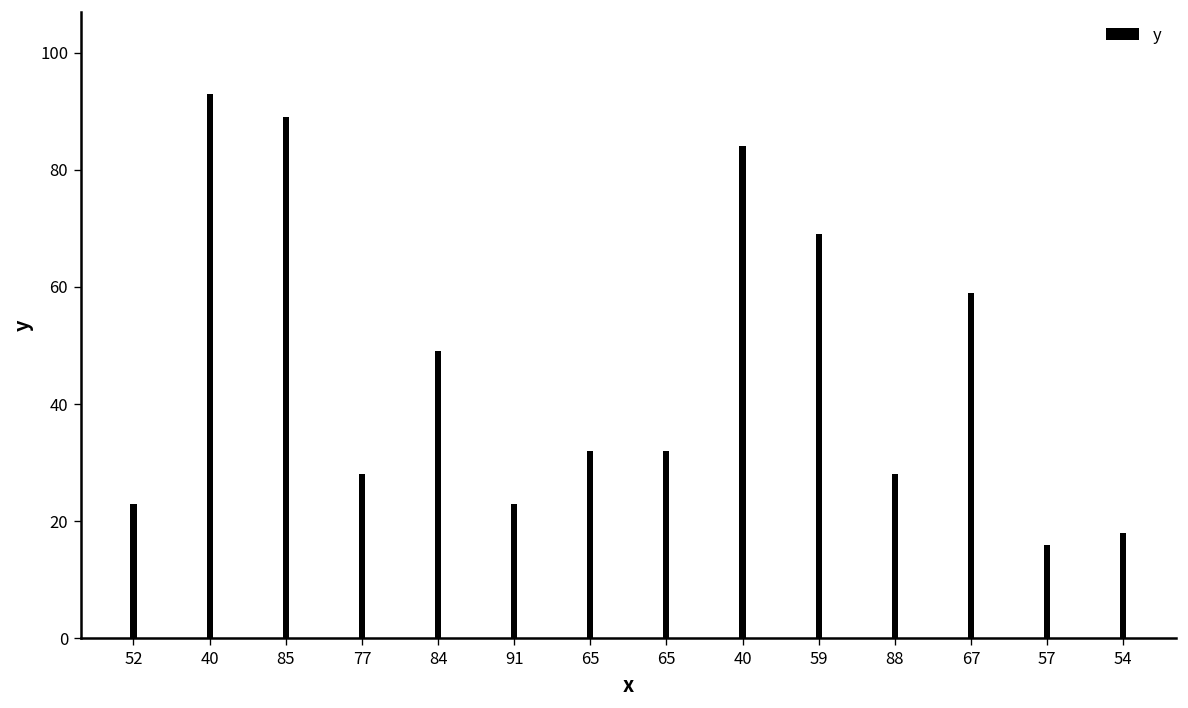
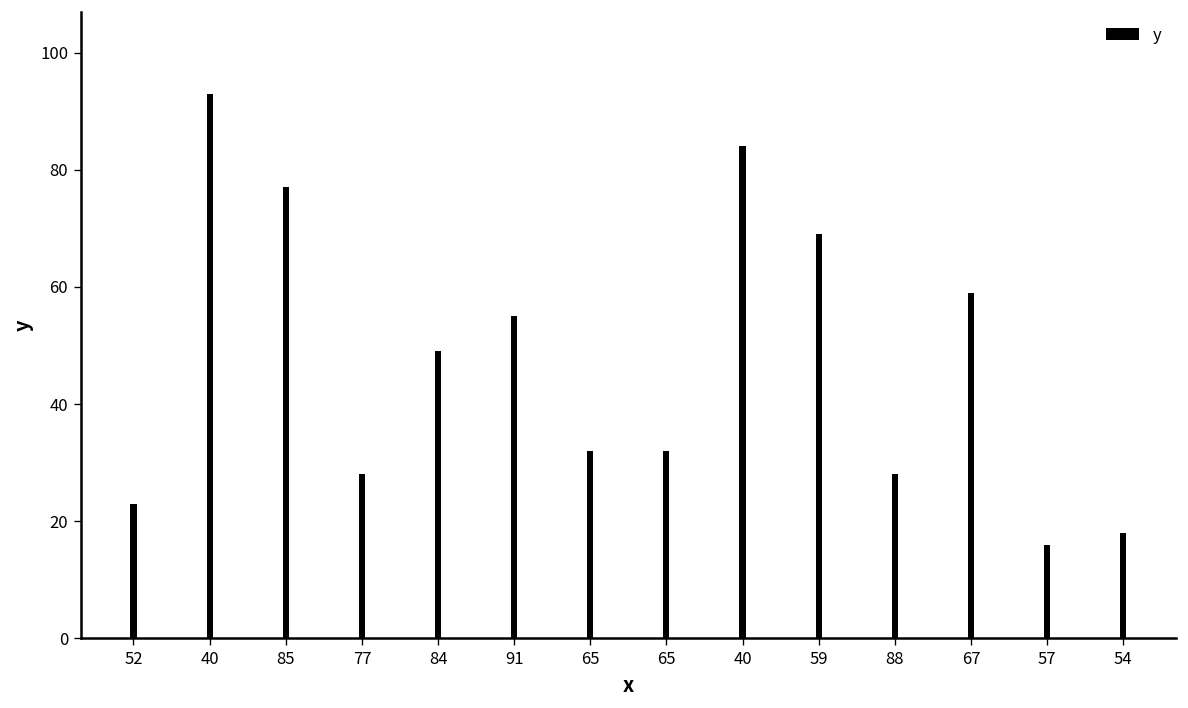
  {
    "52": 23,
-   "85": 89,
+   "85": 77,
    "77": 28,
    "84": 49,
-   "91": 23,
+   "91": 55,
    "59": 69,
    "88": 28,
    "67": 59,
    "57": 16,
    "54": 18
  }
